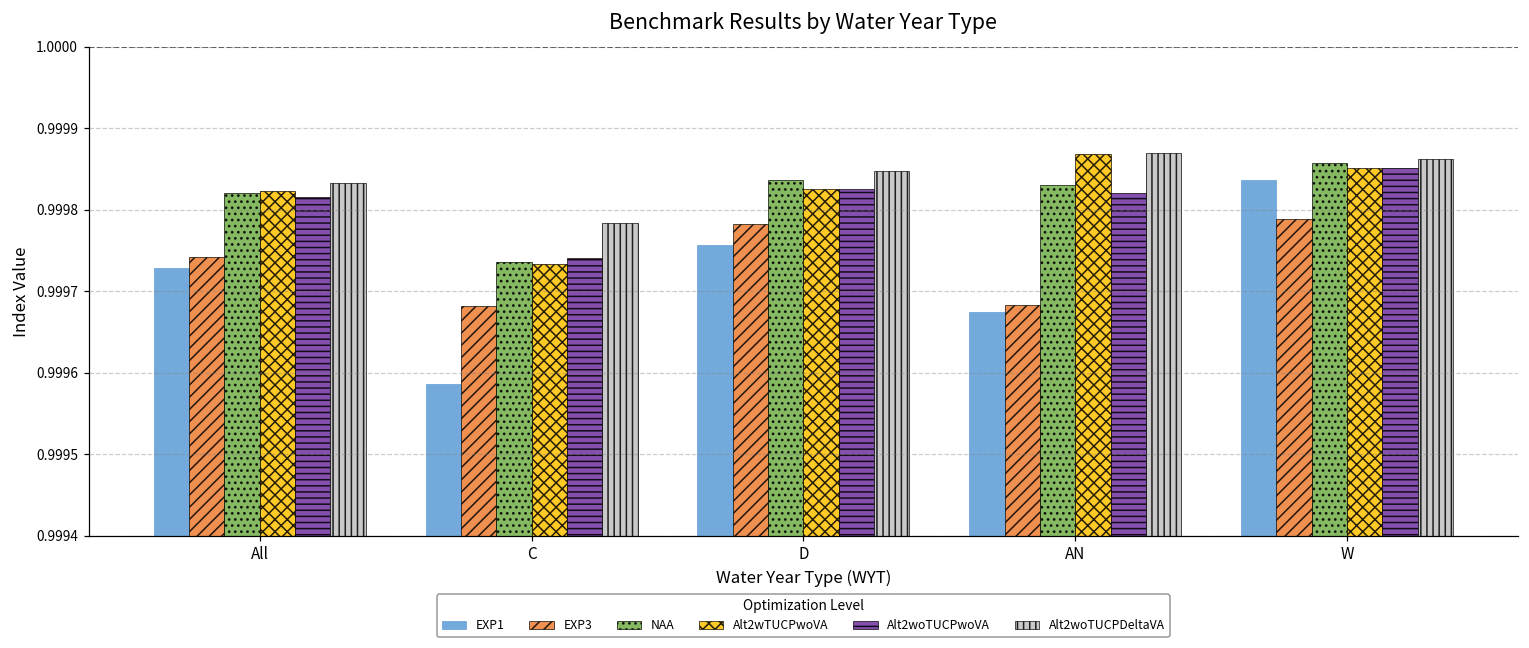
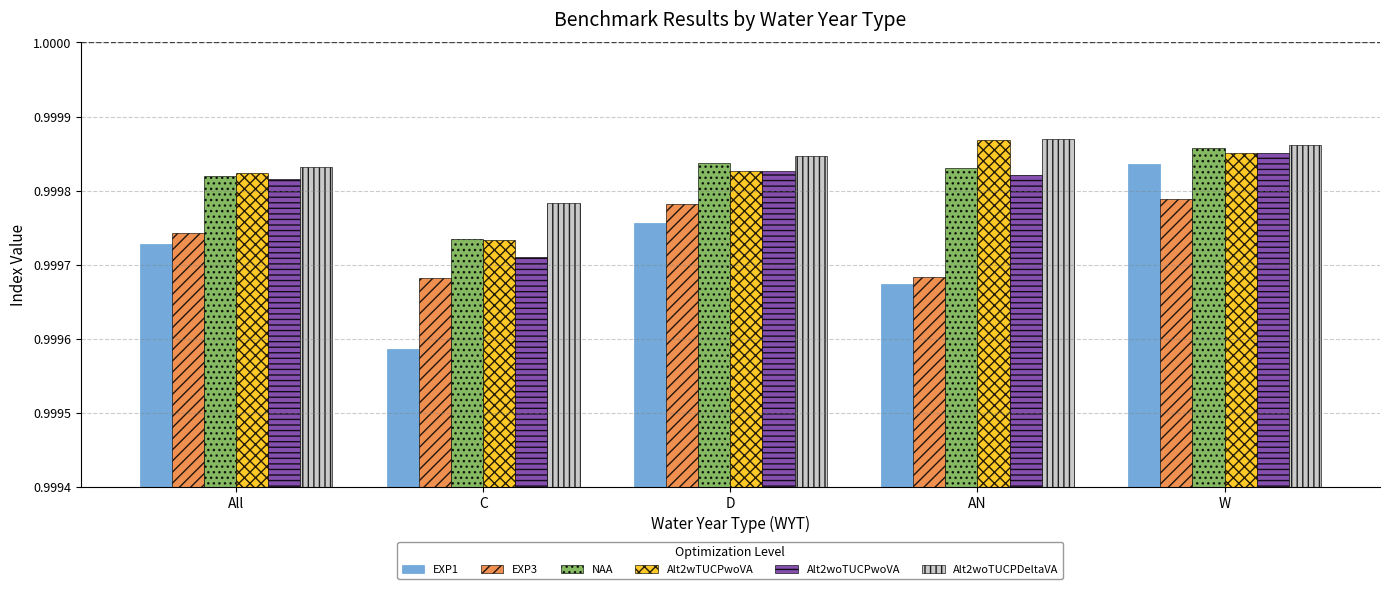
  {
    "EXP1": {
      "All": 0.99973,
      "C": 0.99959,
      "D": 0.99976,
      "AN": 0.99967,
      "W": 0.99984
    },
    "EXP3": {
      "All": 0.99974,
      "C": 0.99968,
      "D": 0.99978,
      "AN": 0.99968,
      "W": 0.99979
    },
    "NAA": {
      "All": 0.99982,
      "C": 0.99974,
      "D": 0.99984,
      "AN": 0.99983,
      "W": 0.99986
    },
    "Alt2wTUCPwoVA": {
      "All": 0.99982,
      "C": 0.99973,
      "D": 0.99983,
      "AN": 0.99987,
      "W": 0.99985
    },
    "Alt2woTUCPwoVA": {
      "All": 0.99982,
-     "C": 0.99974,
+     "C": 0.99971,
      "D": 0.99983,
      "AN": 0.99982,
      "W": 0.99985
    },
    "Alt2woTUCPDeltaVA": {
      "All": 0.99983,
      "C": 0.99978,
      "D": 0.99985,
      "AN": 0.99987,
      "W": 0.99986
    }
  }
